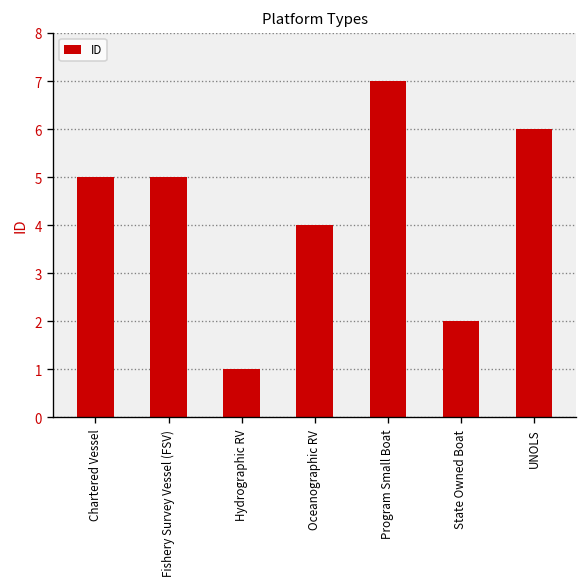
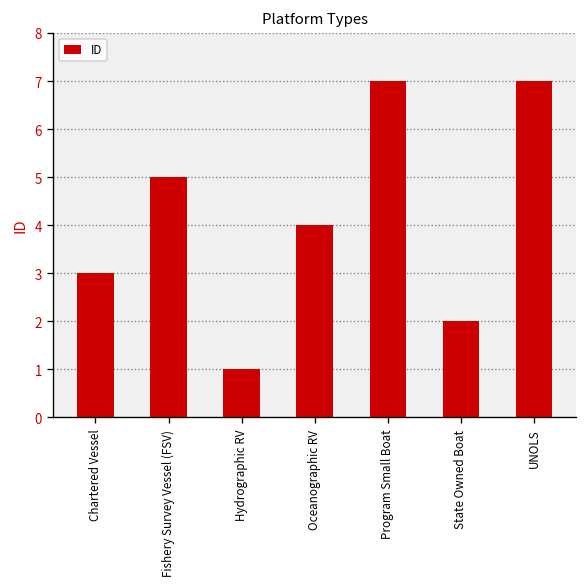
  {
-   "Chartered Vessel": 5,
+   "Chartered Vessel": 3,
    "Fishery Survey Vessel (FSV)": 5,
    "Hydrographic RV": 1,
    "Oceanographic RV": 4,
    "Program Small Boat": 7,
    "State Owned Boat": 2,
-   "UNOLS": 6
+   "UNOLS": 7
  }
